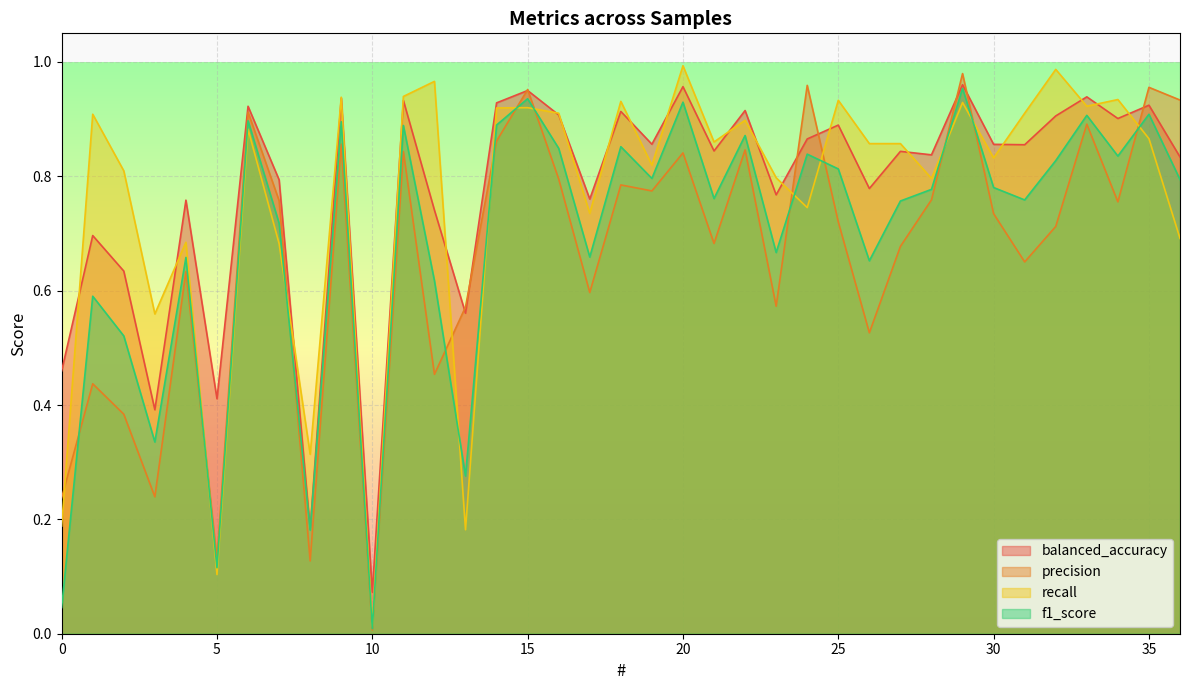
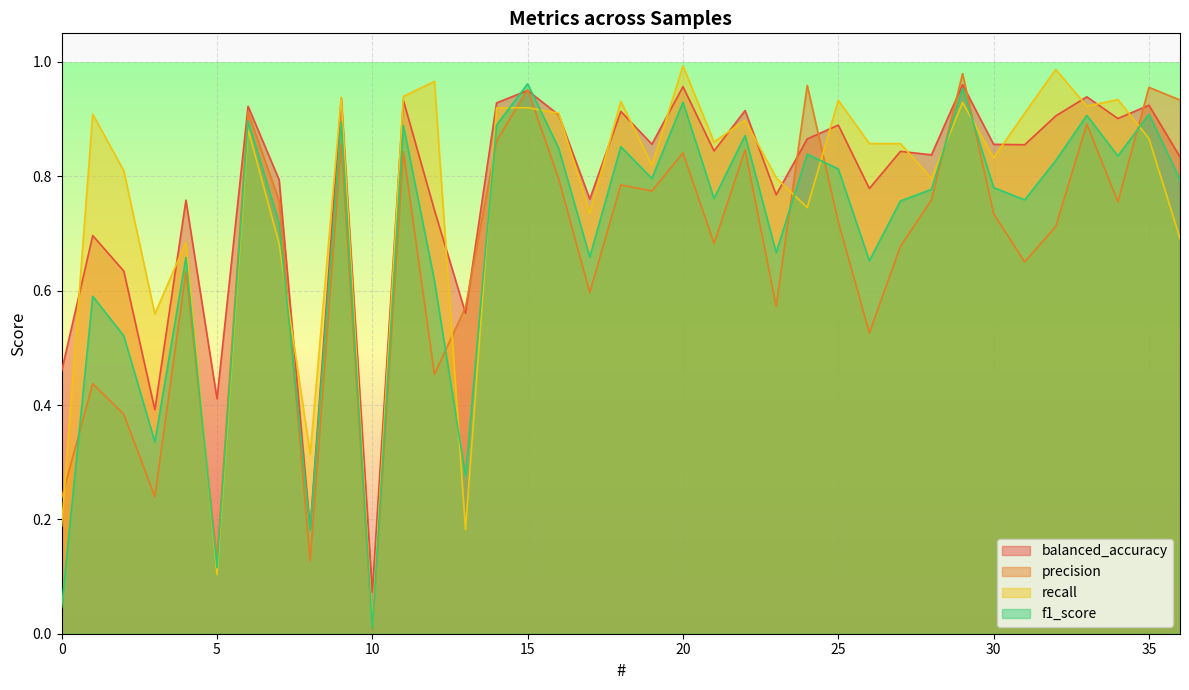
  {
    "f1_score": {
      "0": 0.05,
      "5": 0.12,
-     "15": 0.94,
+     "15": 0.96,
      "20": 0.93,
      "25": 0.81,
      "30": 0.78,
      "35": 0.91
    }
  }
